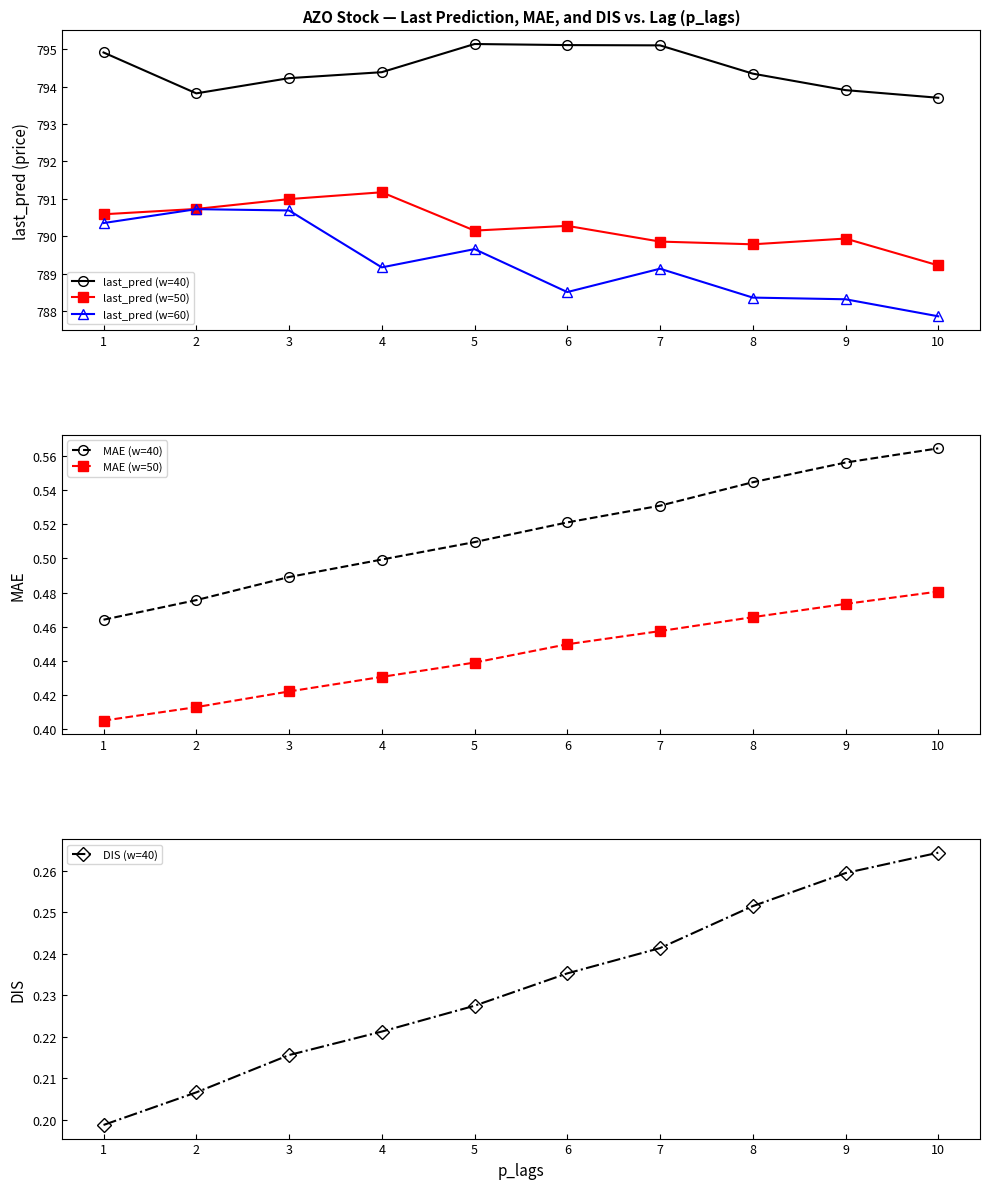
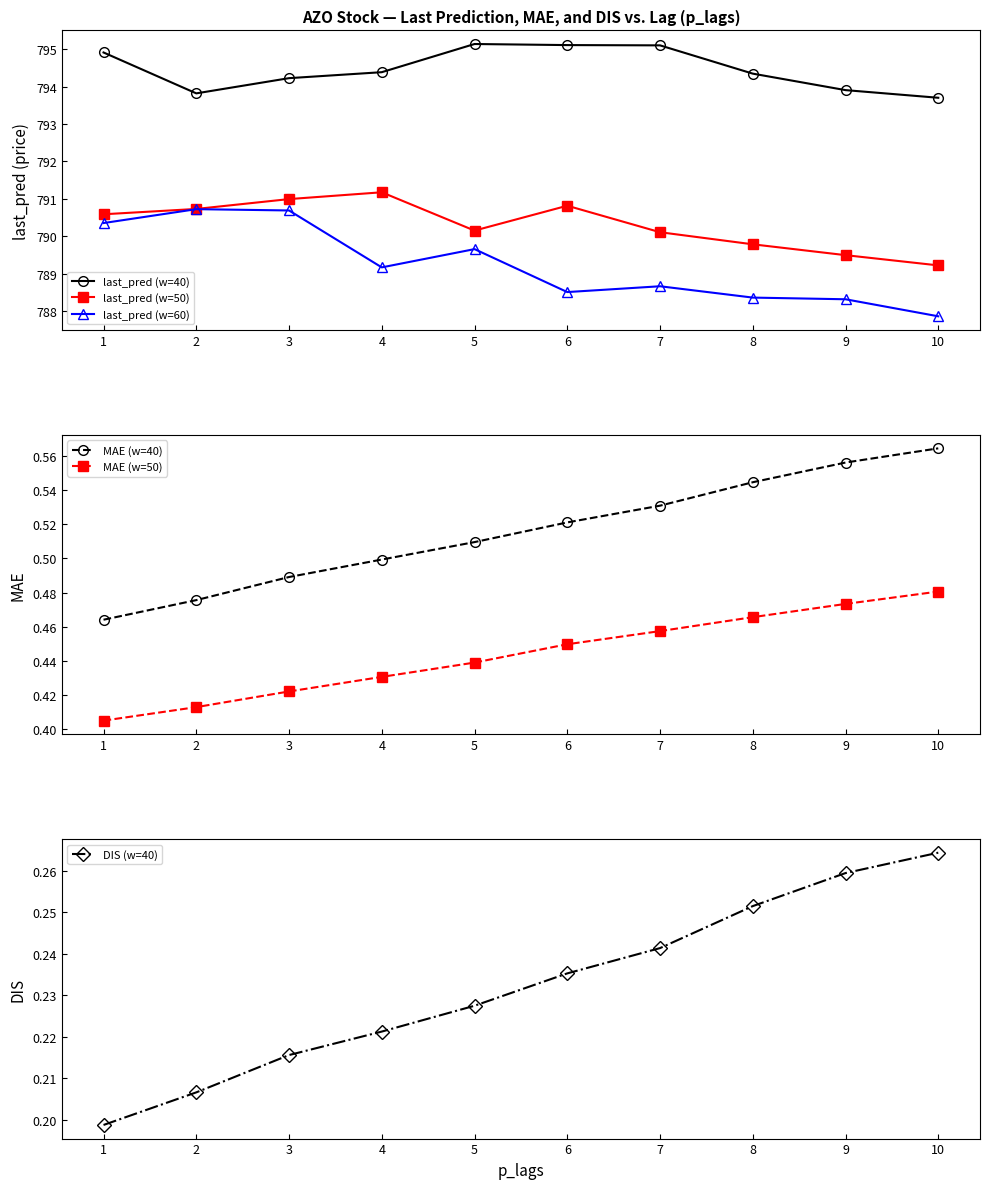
  {
    "AZO Stock — Last Prediction, MAE, and DIS vs. Lag (p_lags)": {
      "last_pred (w=40)": {
        "1": 794.9,
        "2": 793.8,
        "3": 794.2,
        "4": 794.4,
        "5": 795.1,
        "6": 795.1,
        "7": 795.1,
        "8": 794.3,
        "9": 793.9,
        "10": 793.7
      },
      "last_pred (w=50)": {
        "1": 790.6,
        "3": 791.0,
        "4": 791.2,
        "5": 790.2,
-       "6": 790.3,
-       "7": 789.9,
+       "6": 790.8,
+       "7": 790.1,
        "8": 789.8,
-       "9": 789.9,
+       "9": 789.5,
        "10": 789.2
      },
      "last_pred (w=60)": {
        "1": 790.4,
        "3": 790.7,
        "4": 789.2,
        "5": 789.7,
        "6": 788.5,
-       "7": 789.1,
+       "7": 788.7,
        "8": 788.4,
        "9": 788.3,
        "10": 787.9
      }
    }
  }
